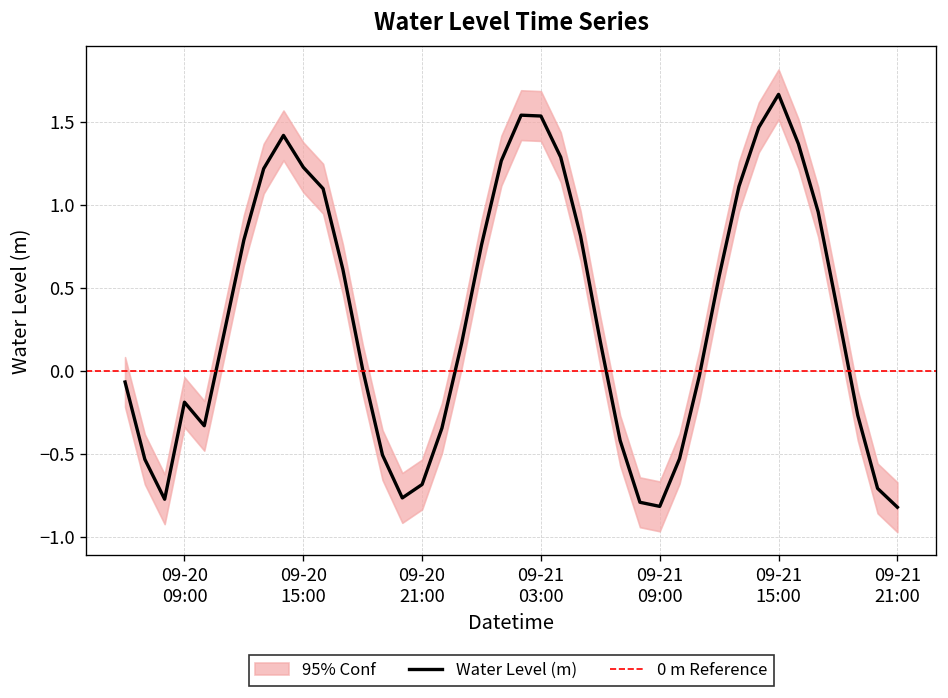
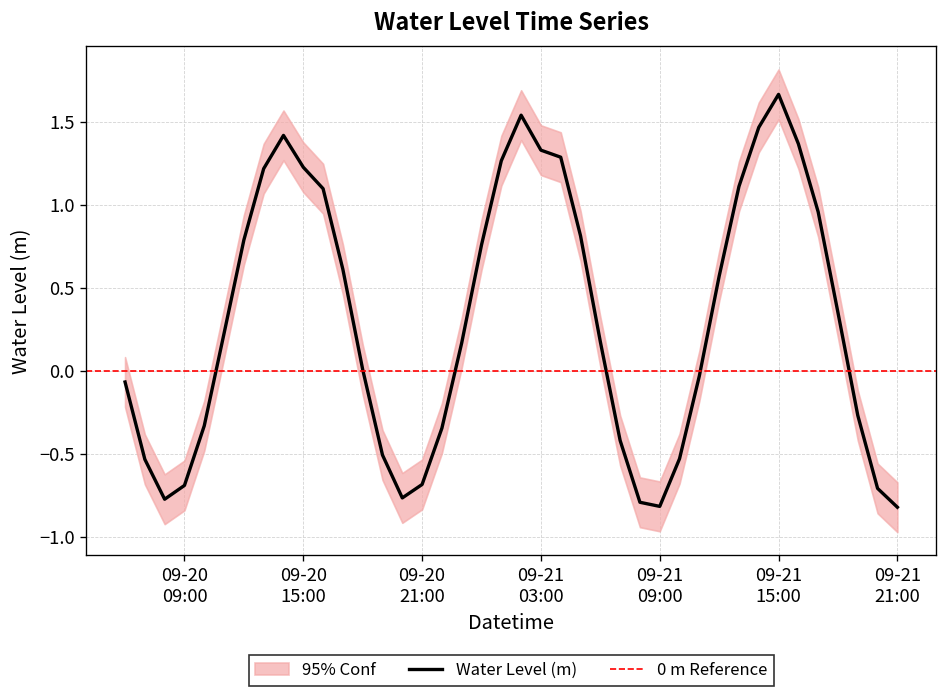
  {
    "Water Level (m)": {
-     "09-20 09:00": -0.19,
+     "09-20 09:00": -0.69,
      "09-20 15:00": 1.23,
      "09-20 21:00": -0.68,
-     "09-21 03:00": 1.54,
+     "09-21 03:00": 1.33,
      "09-21 09:00": -0.82,
      "09-21 15:00": 1.67,
      "09-21 21:00": -0.82
    }
  }
